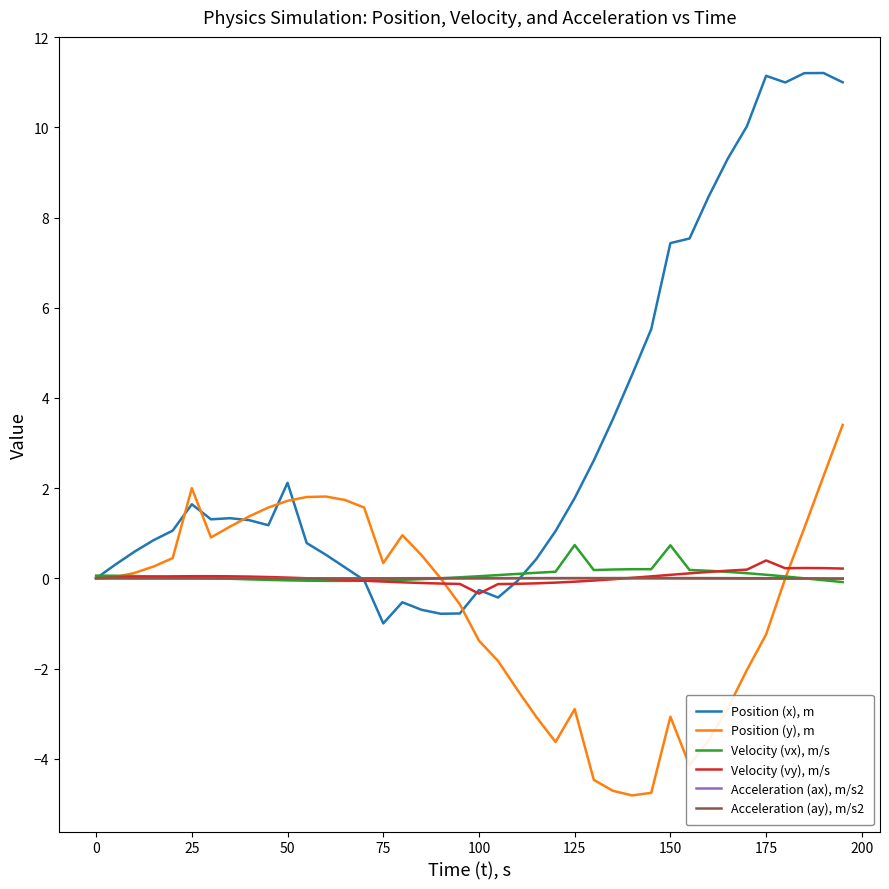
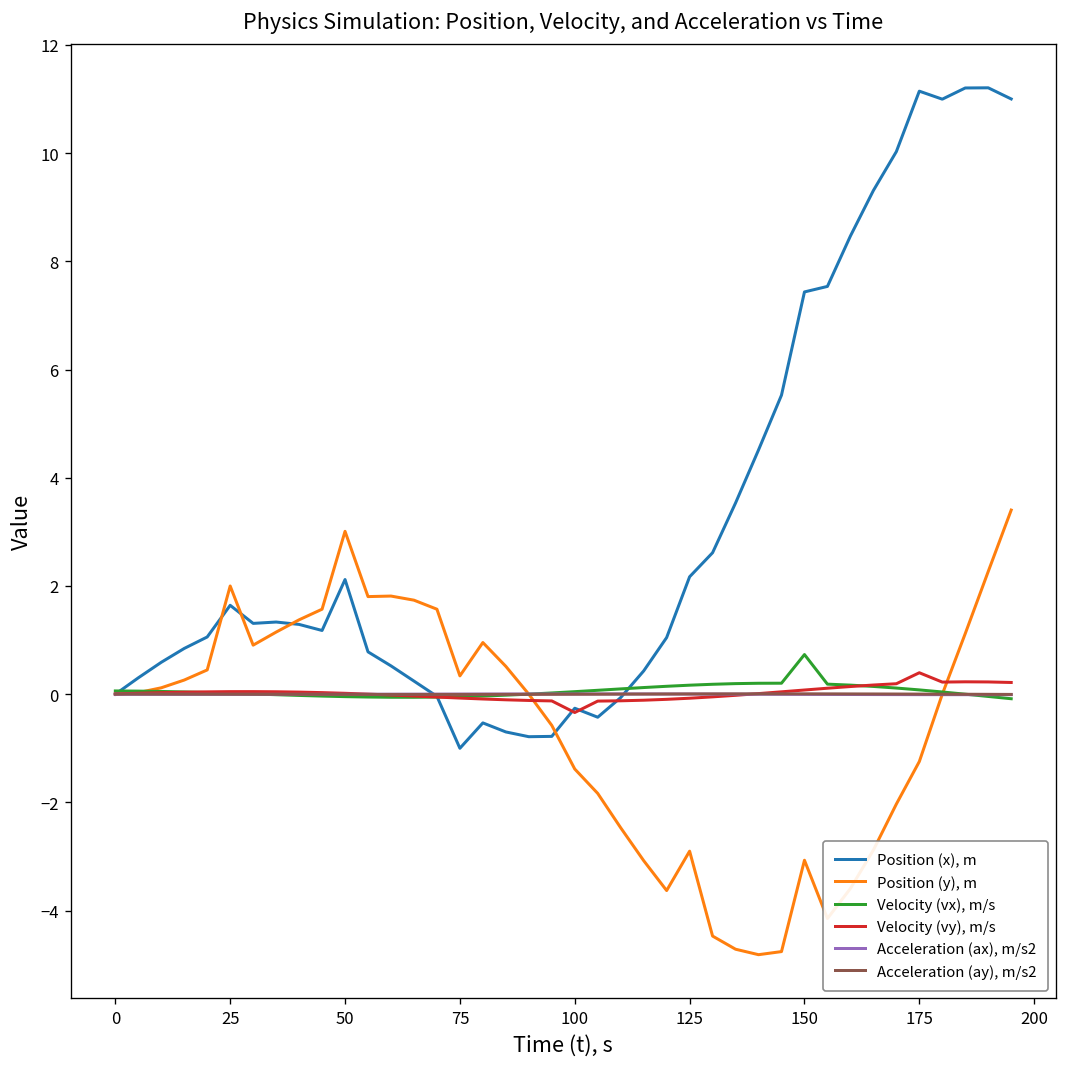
  {
    "Position (x), m": {
      "25": 1.6,
      "50": 2.1,
      "75": -1.0,
      "100": -0.3,
-     "125": 1.8,
+     "125": 2.2,
      "150": 7.4,
      "175": 11.1
    },
    "Position (y), m": {
      "25": 2.0,
-     "50": 1.7,
+     "50": 3.0,
      "75": 0.3,
      "100": -1.4,
      "125": -2.9,
      "150": -3.1,
      "175": -1.2
    },
    "Velocity (vx), m/s": {
-     "125": 0.7,
+     "125": 0.2,
      "150": 0.7,
      "175": 0.1
    },
    "Velocity (vy), m/s": {
      "100": -0.3,
      "125": -0.1,
      "150": 0.1,
      "175": 0.4
    }
  }
